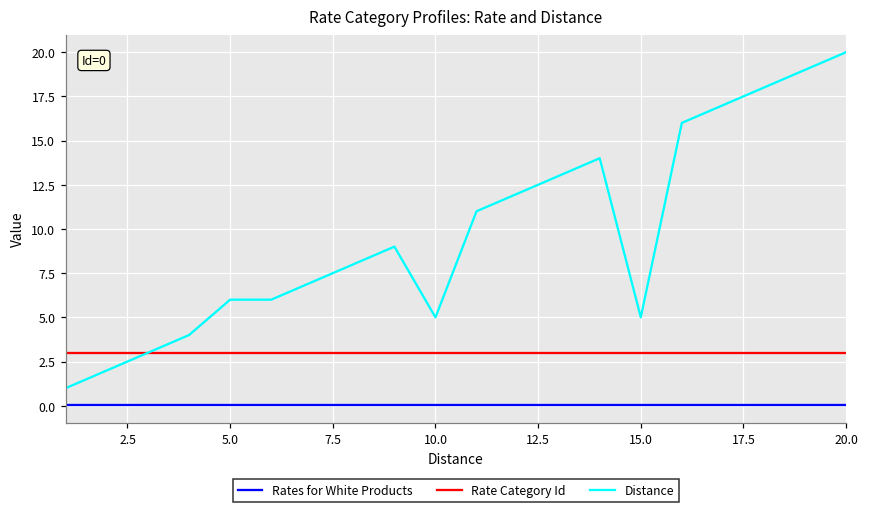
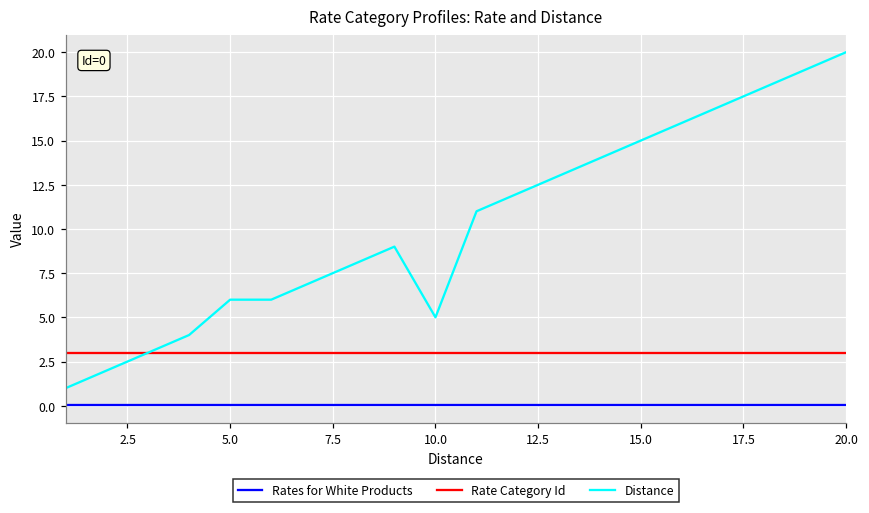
  {
    "Rates for White Products": {
      "5.0": 0,
      "10.0": 0,
      "15.0": 0,
      "20.0": 0
    },
    "Rate Category Id": {
      "5.0": 3,
      "10.0": 3,
      "15.0": 3,
      "20.0": 3
    },
    "Distance": {
      "5.0": 6,
      "10.0": 5,
-     "15.0": 5,
+     "15.0": 15,
      "20.0": 20
    }
  }
